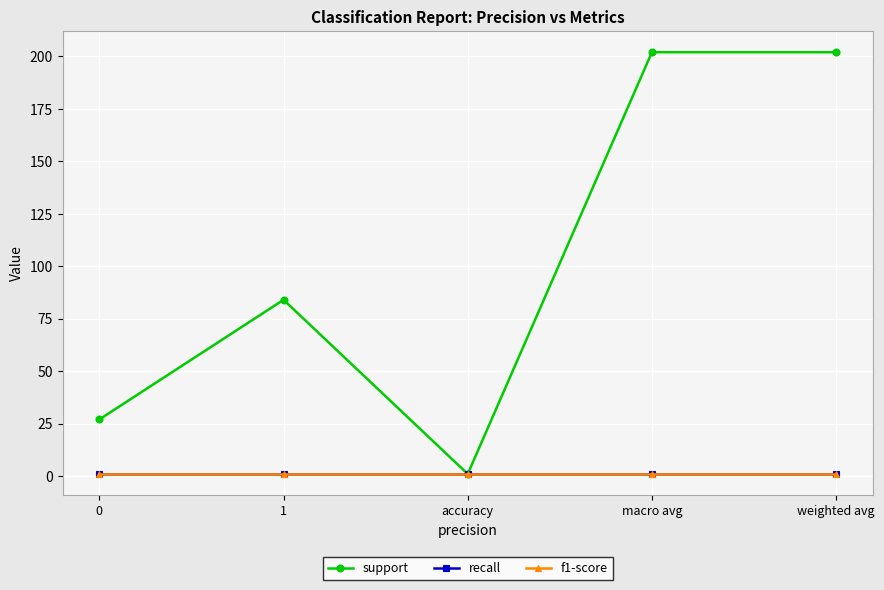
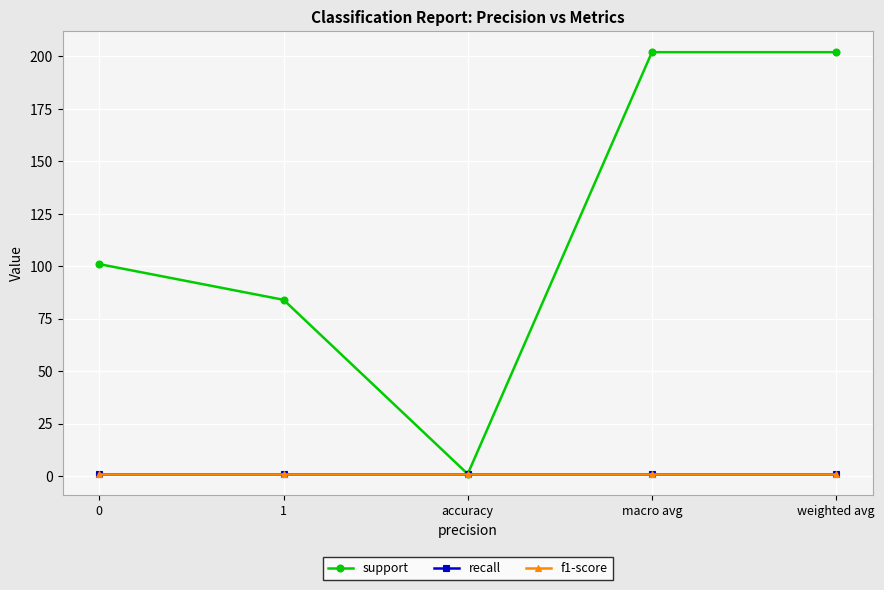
  {
    "support": {
-     "0": 27,
+     "0": 101,
      "1": 84,
      "macro avg": 202,
      "weighted avg": 202
    },
    "f1-score": {
      "0": 1,
      "1": 1,
      "macro avg": 1,
      "weighted avg": 1
    }
  }
